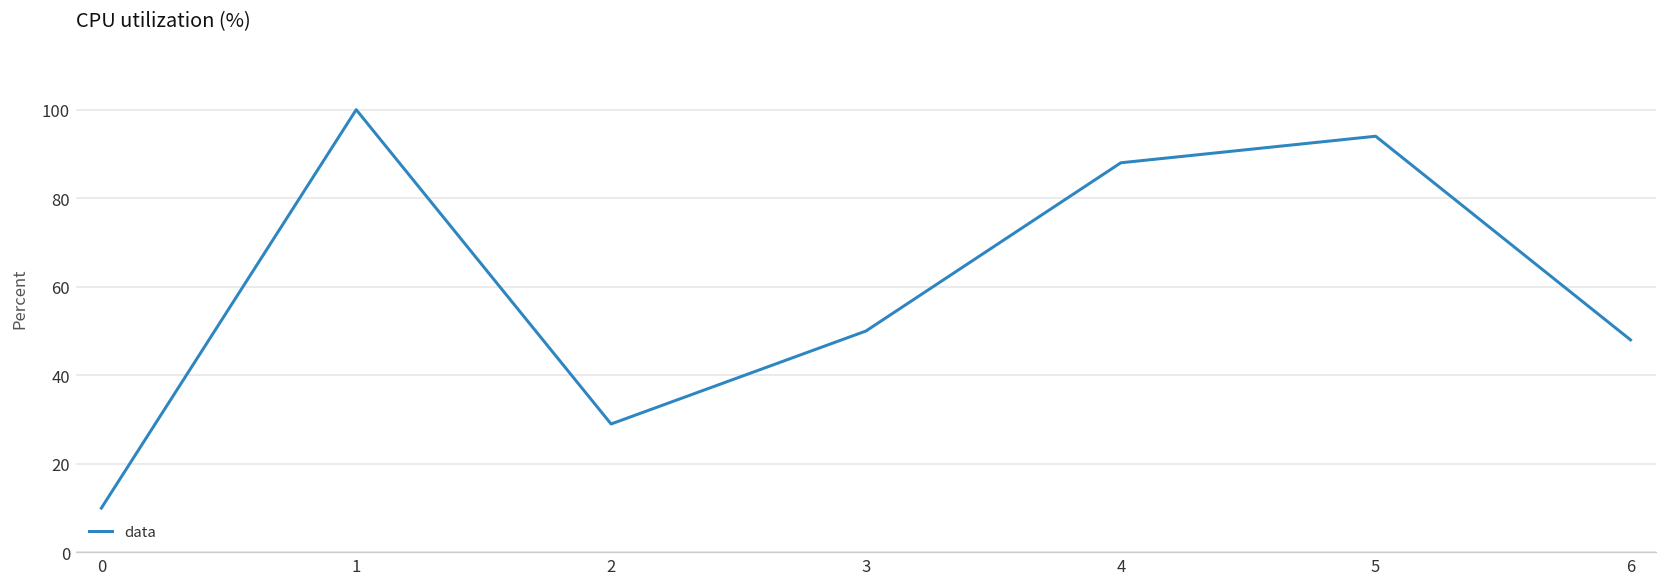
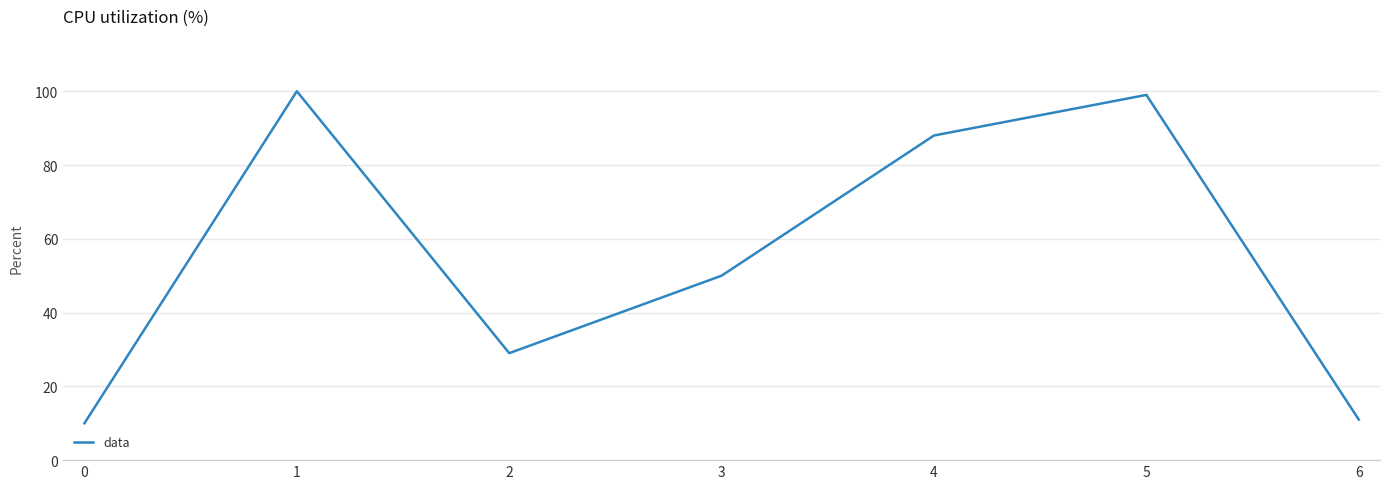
  {
    "0": 10,
    "1": 100,
    "2": 29,
    "3": 50,
    "4": 88,
-   "5": 94,
-   "6": 48
+   "5": 99,
+   "6": 11
  }
